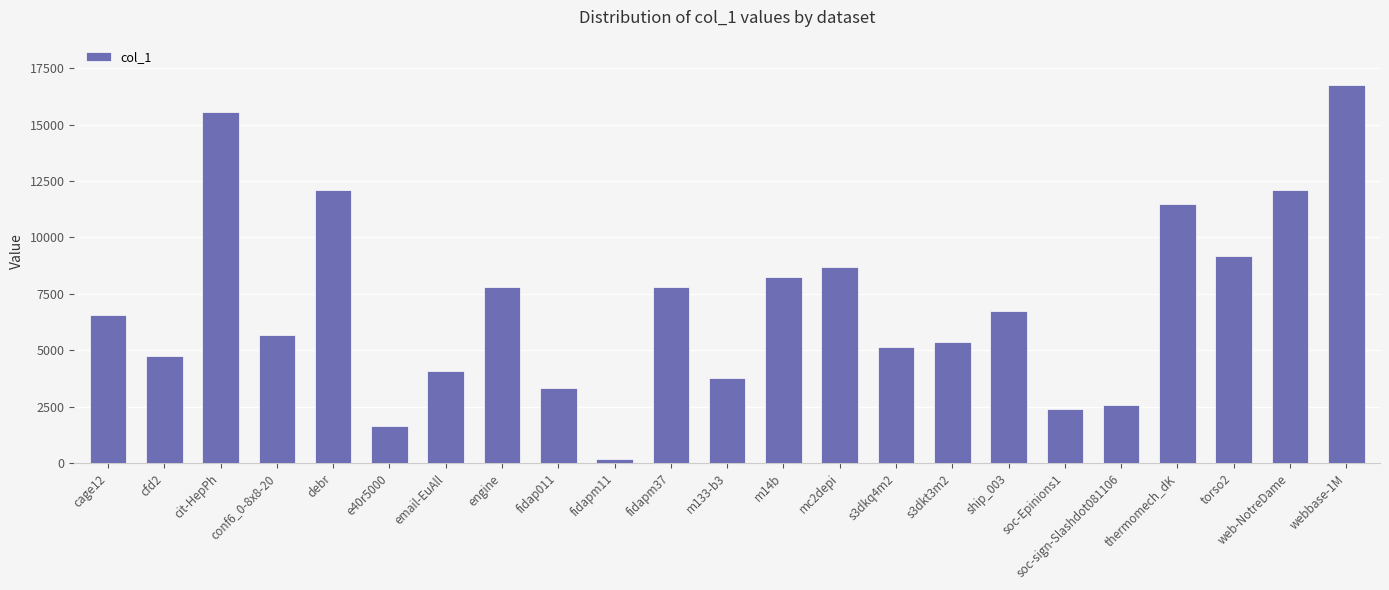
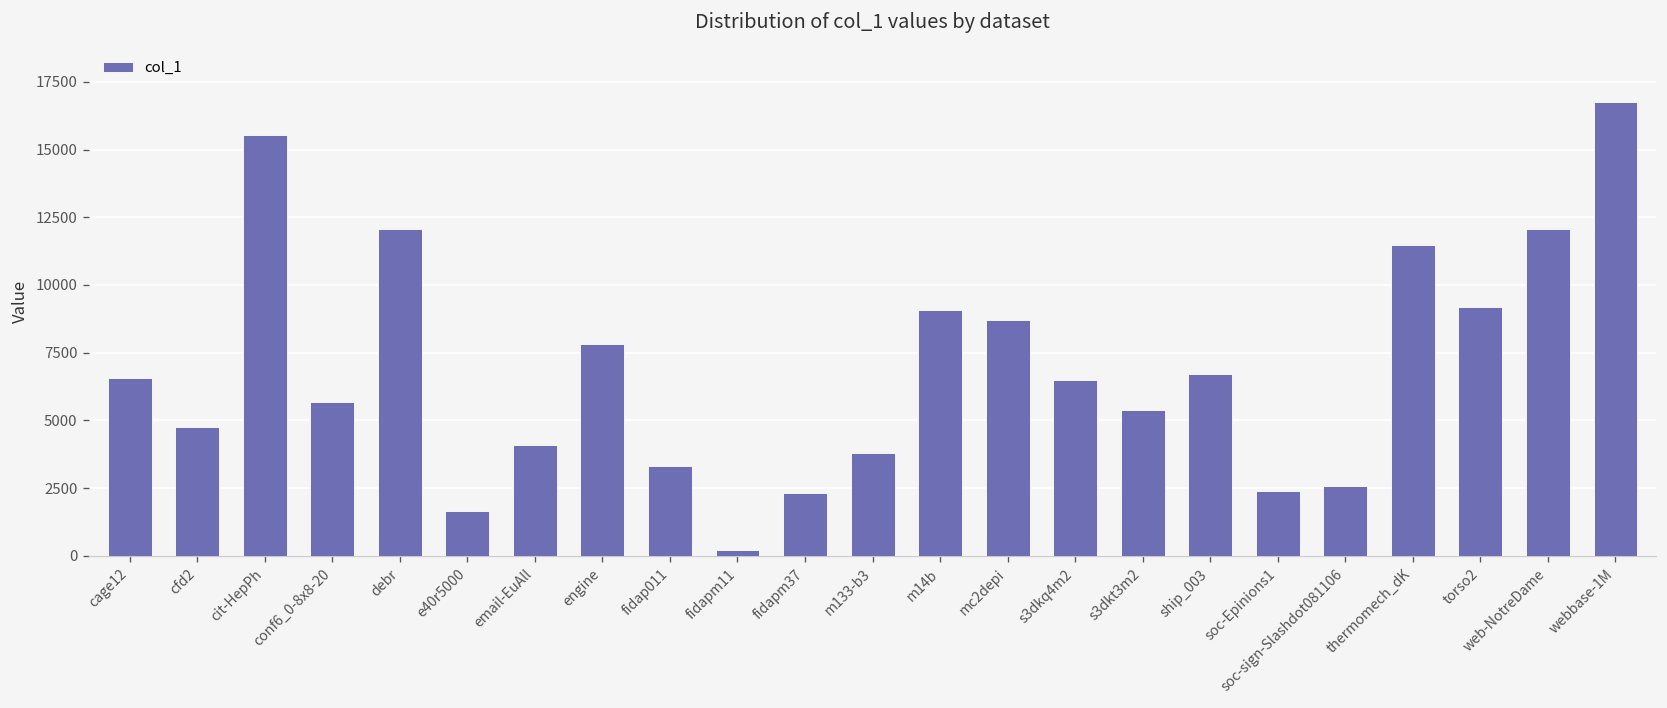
  {
    "cage12": 6600,
    "cfd2": 4800,
    "cit-HepPh": 15600,
    "conf6_0-8x8-20": 5700,
    "debr": 12100,
    "e40r5000": 1600,
    "email-EuAll": 4100,
    "engine": 7800,
    "fidap011": 3300,
    "fidapm11": 200,
-   "fidapm37": 7800,
+   "fidapm37": 2300,
    "m133-b3": 3800,
-   "m14b": 8200,
+   "m14b": 9100,
    "mc2depi": 8700,
-   "s3dkq4m2": 5200,
+   "s3dkq4m2": 6500,
    "s3dkt3m2": 5400,
    "ship_003": 6700,
    "soc-Epinions1": 2400,
    "soc-sign-Slashdot081106": 2600,
    "thermomech_dK": 11500,
    "torso2": 9200,
    "web-NotreDame": 12100,
    "webbase-1M": 16800
  }
